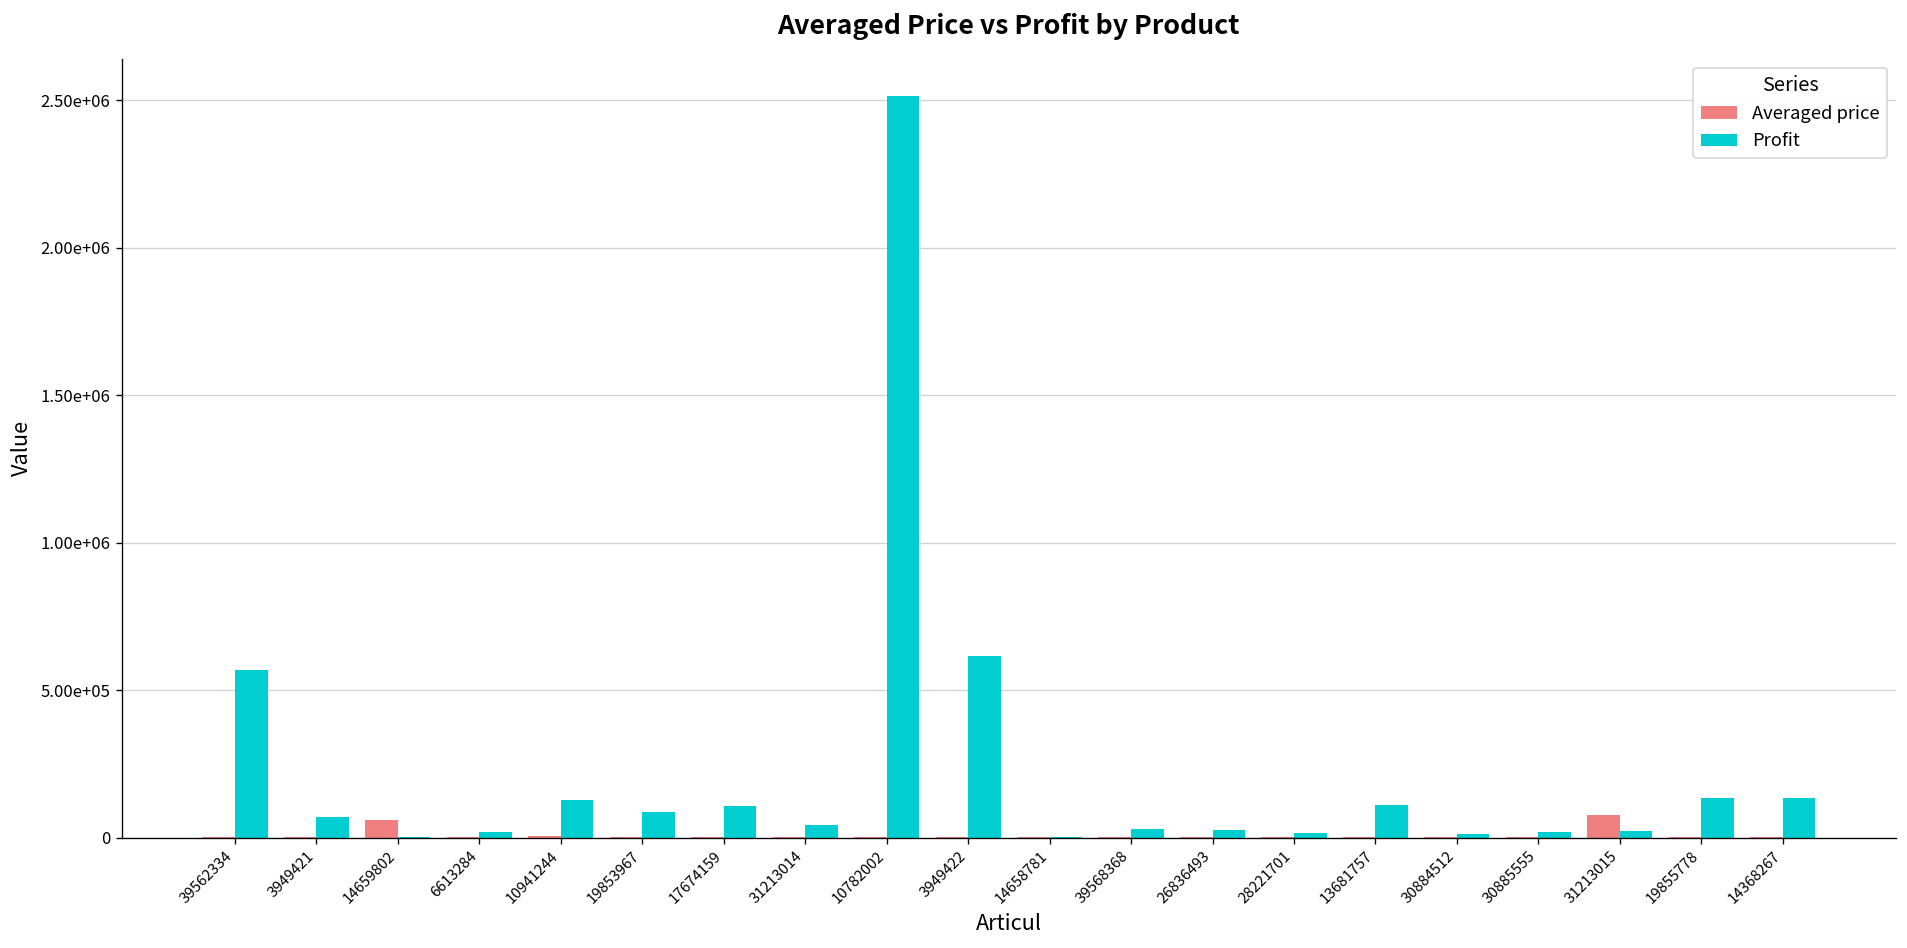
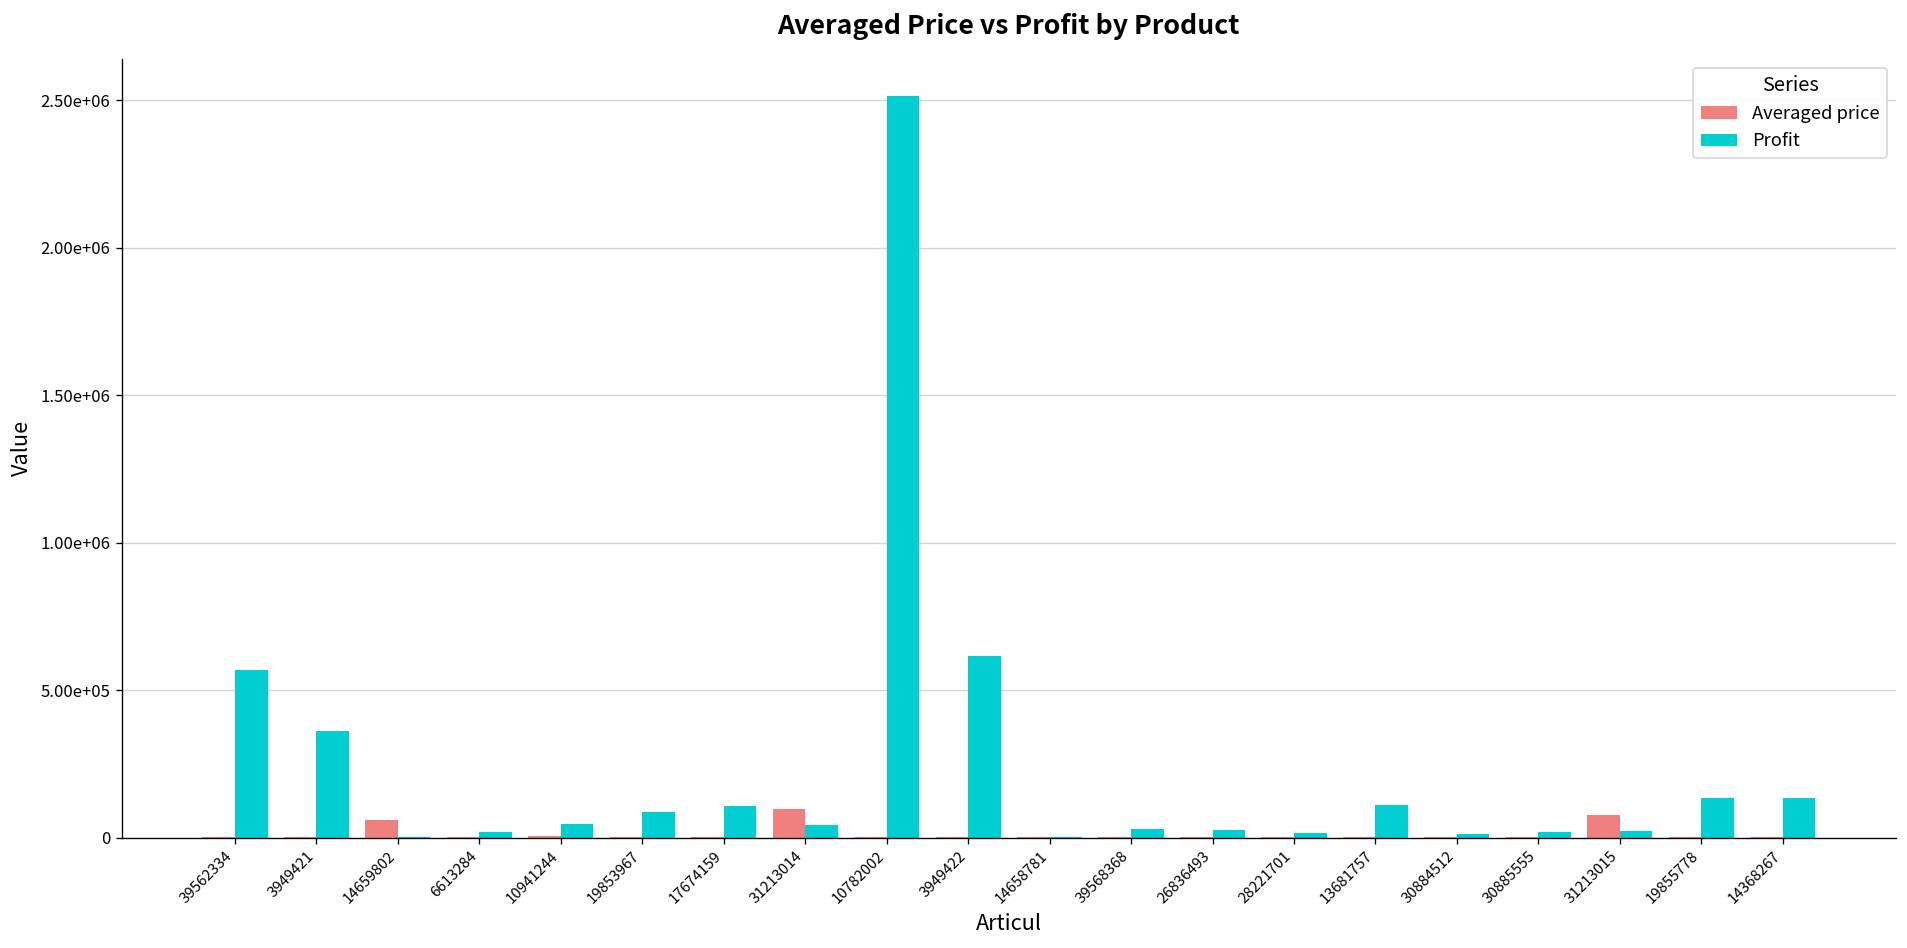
  {
    "Averaged price": {
      "14659802": 60000,
-     "31213014": 0,
+     "31213014": 100000,
      "31213015": 80000
    },
    "Profit": {
      "39562334": 570000,
-     "3949421": 70000,
+     "3949421": 360000,
      "6613284": 20000,
-     "10941244": 130000,
+     "10941244": 40000,
      "19853967": 90000,
      "17674159": 110000,
      "31213014": 40000,
      "10782002": 2520000,
      "3949422": 620000,
      "39568368": 30000,
      "26836493": 30000,
      "28221701": 20000,
      "13681757": 110000,
      "30884512": 10000,
      "30885555": 20000,
      "31213015": 20000,
      "19855778": 130000,
      "14368267": 130000
    }
  }
